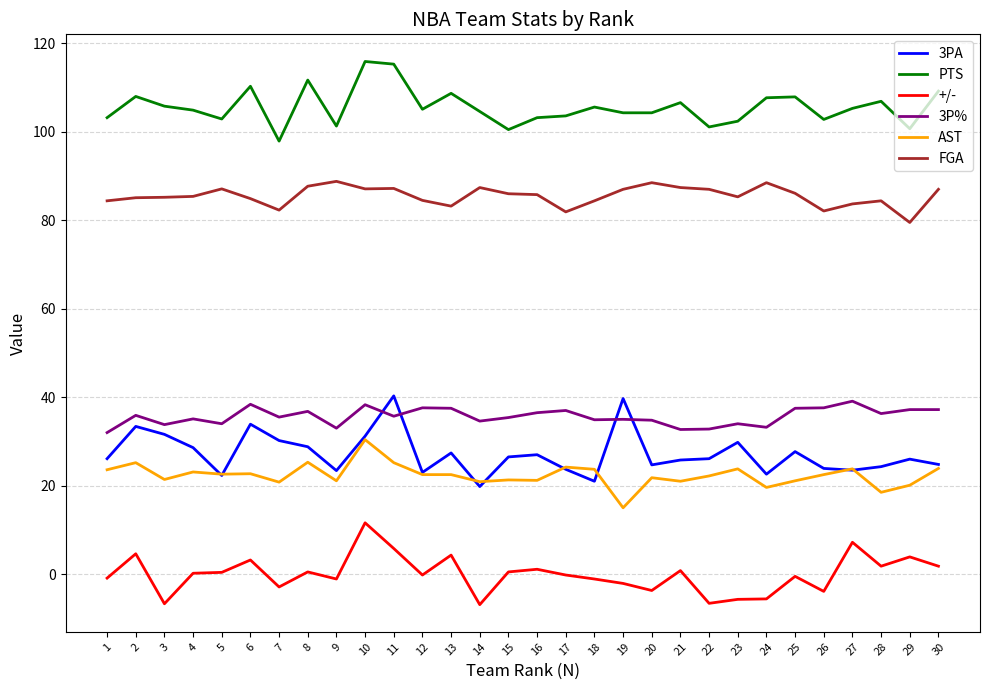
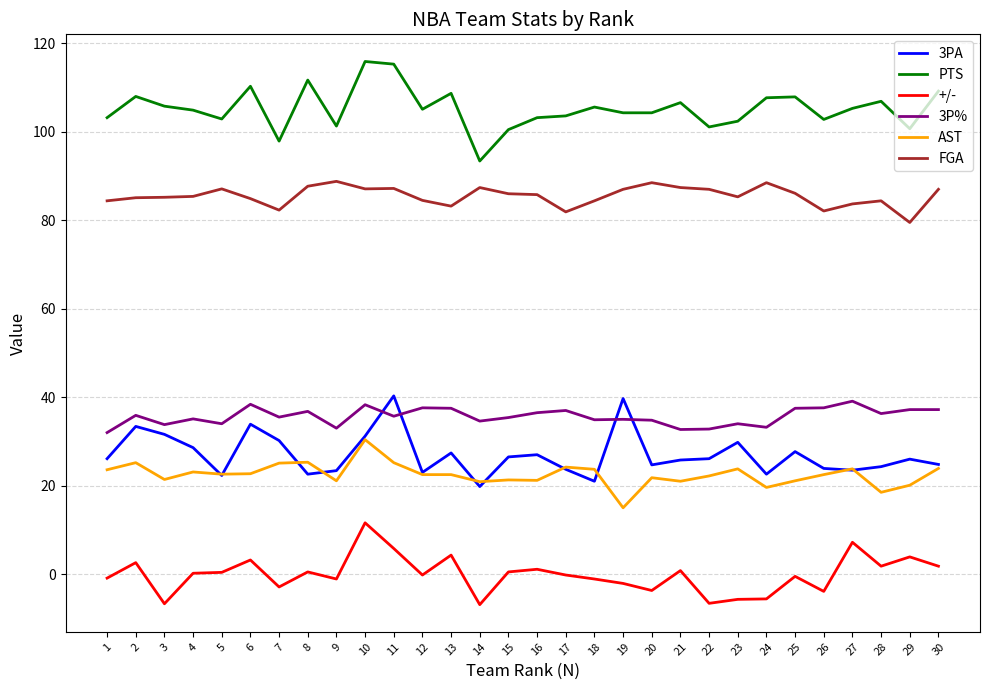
  {
    "3PA": {
      "1": 26,
      "2": 33,
      "3": 32,
      "4": 29,
      "6": 34,
      "7": 30,
-     "8": 29,
+     "8": 23,
      "9": 23,
      "10": 31,
      "11": 40,
      "13": 27,
      "14": 20,
      "15": 27,
      "16": 27,
      "18": 21,
      "19": 40,
      "20": 25,
      "21": 26,
      "22": 26,
      "23": 30,
      "24": 23,
      "25": 28,
      "26": 24,
      "28": 24,
      "29": 26,
      "30": 25
    },
    "PTS": {
      "1": 103,
      "2": 108,
      "3": 106,
      "4": 105,
      "5": 103,
      "6": 110,
      "7": 98,
      "8": 112,
      "9": 101,
      "10": 116,
      "11": 115,
      "12": 105,
      "13": 109,
-     "14": 105,
+     "14": 93,
      "15": 101,
      "16": 103,
      "17": 104,
      "18": 106,
      "19": 104,
      "20": 104,
      "21": 107,
      "22": 101,
      "23": 102,
      "24": 108,
      "25": 108,
      "26": 103,
      "27": 105,
      "28": 107
    },
    "+/-": {
      "1": -1,
-     "2": 5,
+     "2": 3,
      "3": -7,
      "4": 0,
      "5": 0,
      "6": 3,
      "7": -3,
      "8": 1,
      "9": -1,
      "10": 12,
      "11": 6,
      "12": 0,
      "13": 4,
      "14": -7,
      "15": 1,
      "16": 1,
      "17": 0,
      "18": -1,
      "19": -2,
      "20": -4,
      "21": 1,
      "22": -7,
      "23": -6,
      "24": -6,
      "25": -1,
      "26": -4,
      "27": 7,
      "28": 2,
      "29": 4,
      "30": 2
    },
    "3P%": {
      "1": 32,
      "2": 36,
      "3": 34,
      "4": 35,
      "5": 34,
      "6": 38,
      "7": 36,
      "8": 37,
      "9": 33,
      "10": 38,
      "11": 36,
      "12": 38,
      "13": 38,
      "14": 35,
      "15": 35,
      "16": 37,
      "17": 37,
      "18": 35,
      "19": 35,
      "20": 35,
      "21": 33,
      "22": 33,
      "23": 34,
      "24": 33,
      "25": 38,
      "26": 38,
      "27": 39,
      "28": 36,
      "29": 37,
      "30": 37
    },
    "AST": {
      "1": 24,
      "2": 25,
      "3": 21,
      "4": 23,
      "6": 23,
-     "7": 21,
+     "7": 25,
      "8": 25,
      "9": 21,
      "10": 30,
      "11": 25,
      "13": 23,
      "14": 21,
      "15": 21,
      "16": 21,
      "18": 24,
      "19": 15,
      "20": 22,
      "21": 21,
      "22": 22,
      "23": 24,
      "24": 20,
      "25": 21,
      "26": 23,
      "28": 19,
      "29": 20,
      "30": 24
    },
    "FGA": {
      "1": 84,
      "2": 85,
      "3": 85,
      "4": 85,
      "5": 87,
      "6": 85,
      "7": 82,
      "8": 88,
      "9": 89,
      "10": 87,
      "11": 87,
      "12": 85,
      "13": 83,
      "14": 87,
      "15": 86,
      "16": 86,
      "17": 82,
      "18": 84,
      "19": 87,
      "20": 89,
      "21": 87,
      "22": 87,
      "23": 85,
      "24": 89,
      "25": 86,
      "26": 82,
      "27": 84,
      "28": 84,
      "29": 80,
      "30": 87
    }
  }
